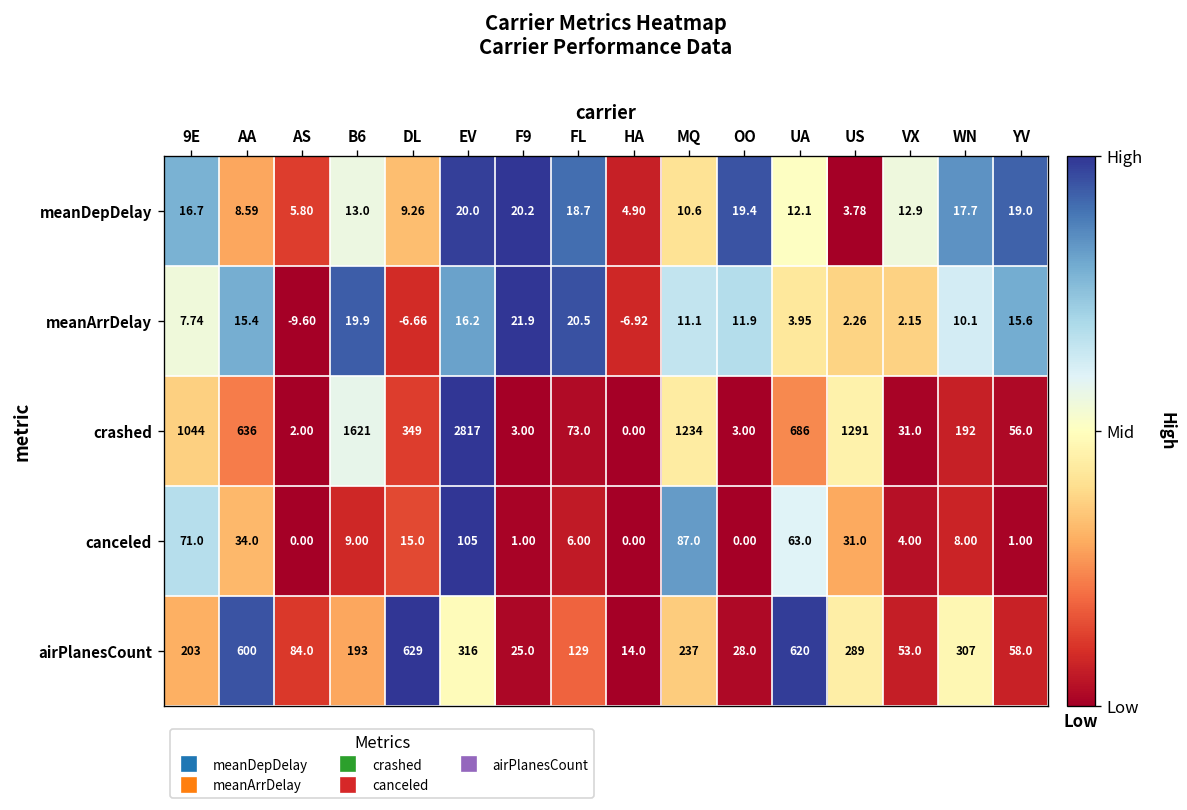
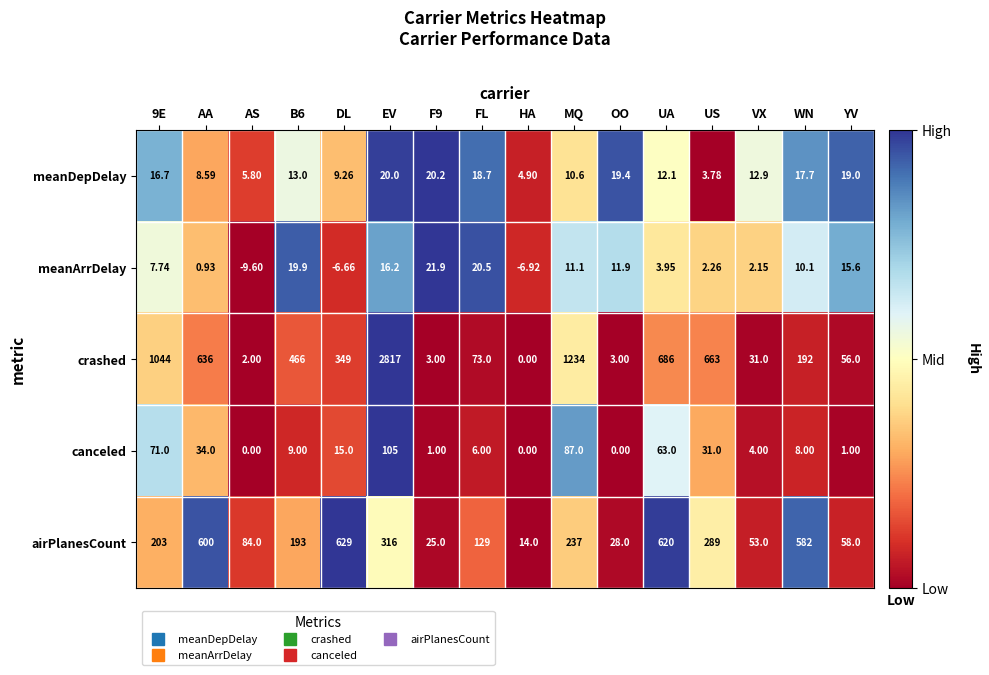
  {
    "meanDepDelay": {
      "9E": 16.7,
      "AA": 8.59,
      "AS": 5.80,
      "B6": 13.0,
      "DL": 9.26,
      "EV": 20.0,
      "F9": 20.2,
      "FL": 18.7,
      "HA": 4.90,
      "MQ": 10.6,
      "OO": 19.4,
      "UA": 12.1,
      "US": 3.78,
      "VX": 12.9,
      "WN": 17.7,
      "YV": 19.0
    },
    "meanArrDelay": {
      "9E": 7.74,
-     "AA": 15.4,
+     "AA": 0.93,
      "AS": -9.60,
      "B6": 19.9,
      "DL": -6.66,
      "EV": 16.2,
      "F9": 21.9,
      "FL": 20.5,
      "HA": -6.92,
      "MQ": 11.1,
      "OO": 11.9,
      "UA": 3.95,
      "US": 2.26,
      "VX": 2.15,
      "WN": 10.1,
      "YV": 15.6
    },
    "crashed": {
      "9E": 1044,
      "AA": 636,
      "AS": 2.00,
-     "B6": 1621,
+     "B6": 466,
      "DL": 349,
      "EV": 2817,
      "F9": 3.00,
      "FL": 73.0,
      "HA": 0.00,
      "MQ": 1234,
      "OO": 3.00,
      "UA": 686,
-     "US": 1291,
+     "US": 663,
      "VX": 31.0,
      "WN": 192,
      "YV": 56.0
    },
    "canceled": {
      "9E": 71.0,
      "AA": 34.0,
      "AS": 0.00,
      "B6": 9.00,
      "DL": 15.0,
      "EV": 105,
      "F9": 1.00,
      "FL": 6.00,
      "HA": 0.00,
      "MQ": 87.0,
      "OO": 0.00,
      "UA": 63.0,
      "US": 31.0,
      "VX": 4.00,
      "WN": 8.00,
      "YV": 1.00
    },
    "airPlanesCount": {
      "9E": 203,
      "AA": 600,
      "AS": 84.0,
      "B6": 193,
      "DL": 629,
      "EV": 316,
      "F9": 25.0,
      "FL": 129,
      "HA": 14.0,
      "MQ": 237,
      "OO": 28.0,
      "UA": 620,
      "US": 289,
      "VX": 53.0,
-     "WN": 307,
+     "WN": 582,
      "YV": 58.0
    }
  }
